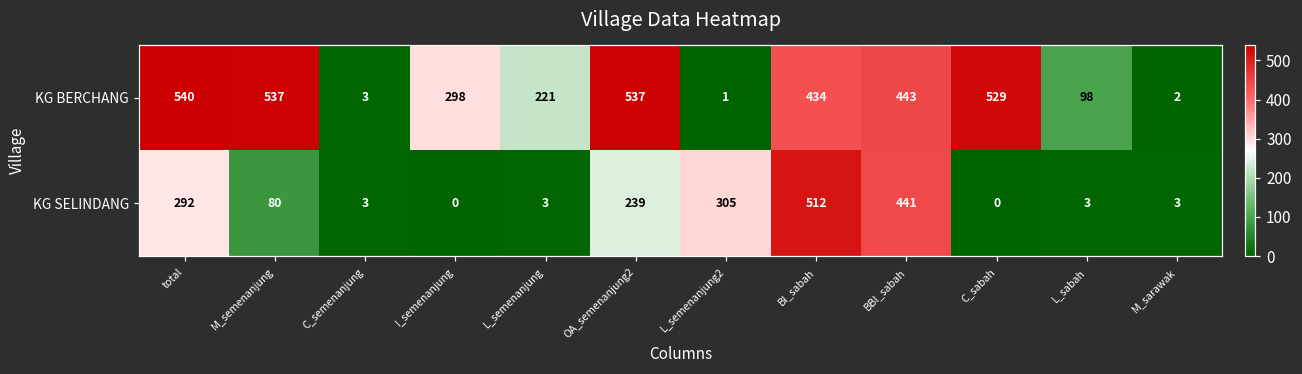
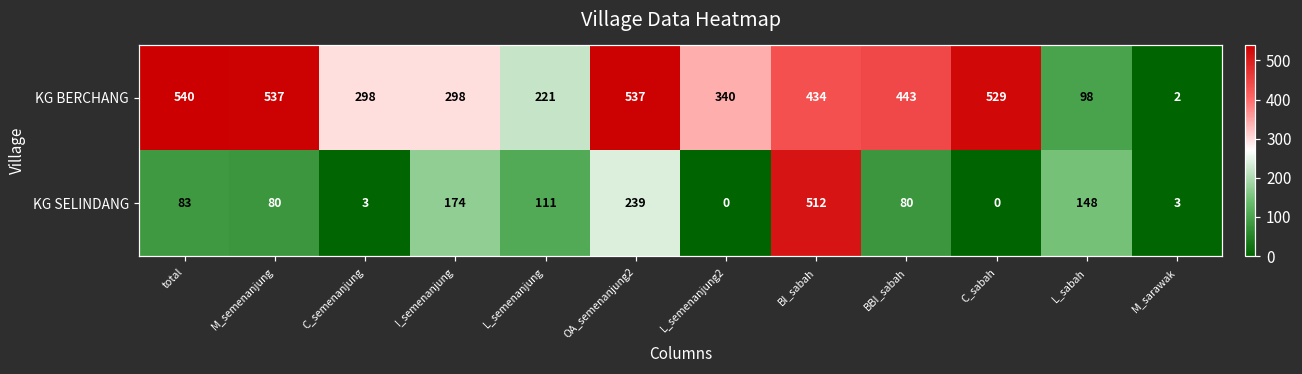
  {
    "KG BERCHANG": {
      "total": 540,
      "M_semenanjung": 537,
-     "C_semenanjung": 3,
+     "C_semenanjung": 298,
      "I_semenanjung": 298,
      "L_semenanjung": 221,
      "OA_semenanjung2": 537,
-     "L_semenanjung2": 1,
+     "L_semenanjung2": 340,
      "BI_sabah": 434,
      "BBI_sabah": 443,
      "C_sabah": 529,
      "L_sabah": 98,
      "M_sarawak": 2
    },
    "KG SELINDANG": {
-     "total": 292,
+     "total": 83,
      "M_semenanjung": 80,
      "C_semenanjung": 3,
-     "I_semenanjung": 0,
-     "L_semenanjung": 3,
+     "I_semenanjung": 174,
+     "L_semenanjung": 111,
      "OA_semenanjung2": 239,
-     "L_semenanjung2": 305,
+     "L_semenanjung2": 0,
      "BI_sabah": 512,
-     "BBI_sabah": 441,
+     "BBI_sabah": 80,
      "C_sabah": 0,
-     "L_sabah": 3,
+     "L_sabah": 148,
      "M_sarawak": 3
    }
  }
